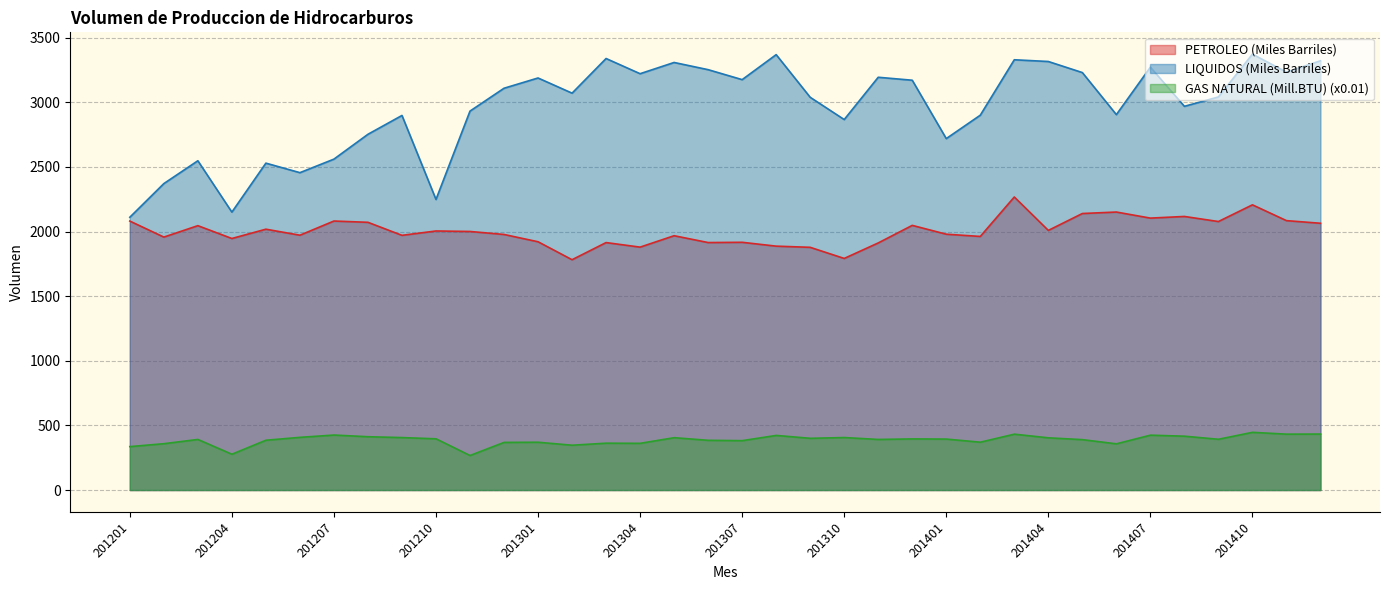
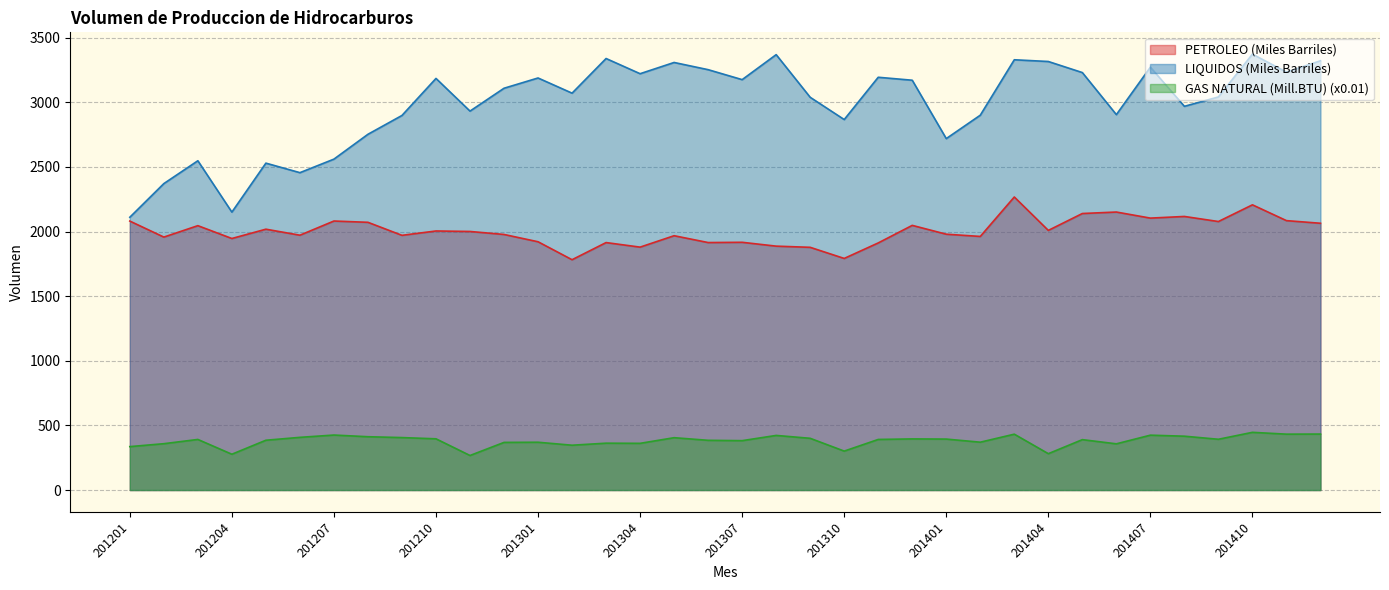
  {
    "PETROLEO (Miles Barriles)": {
      "201201": 2080,
      "201204": 1950,
      "201207": 2080,
      "201210": 2000,
      "201301": 1920,
      "201304": 1880,
      "201307": 1920,
      "201310": 1790,
      "201401": 1980,
      "201404": 2010,
      "201407": 2100,
      "201410": 2210
    },
    "LIQUIDOS (Miles Barriles)": {
      "201201": 2110,
      "201204": 2150,
      "201207": 2560,
-     "201210": 2250,
+     "201210": 3180,
      "201301": 3190,
      "201304": 3220,
      "201307": 3170,
      "201310": 2870,
      "201401": 2720,
      "201404": 3320
    },
    "GAS NATURAL (Mill.BTU) (x0.01)": {
      "201201": 340,
      "201204": 280,
      "201207": 430,
      "201210": 400,
      "201301": 370,
      "201304": 360,
      "201307": 380,
-     "201310": 410,
+     "201310": 300,
      "201401": 390,
-     "201404": 400,
+     "201404": 280,
      "201407": 420,
      "201410": 450
    }
  }
